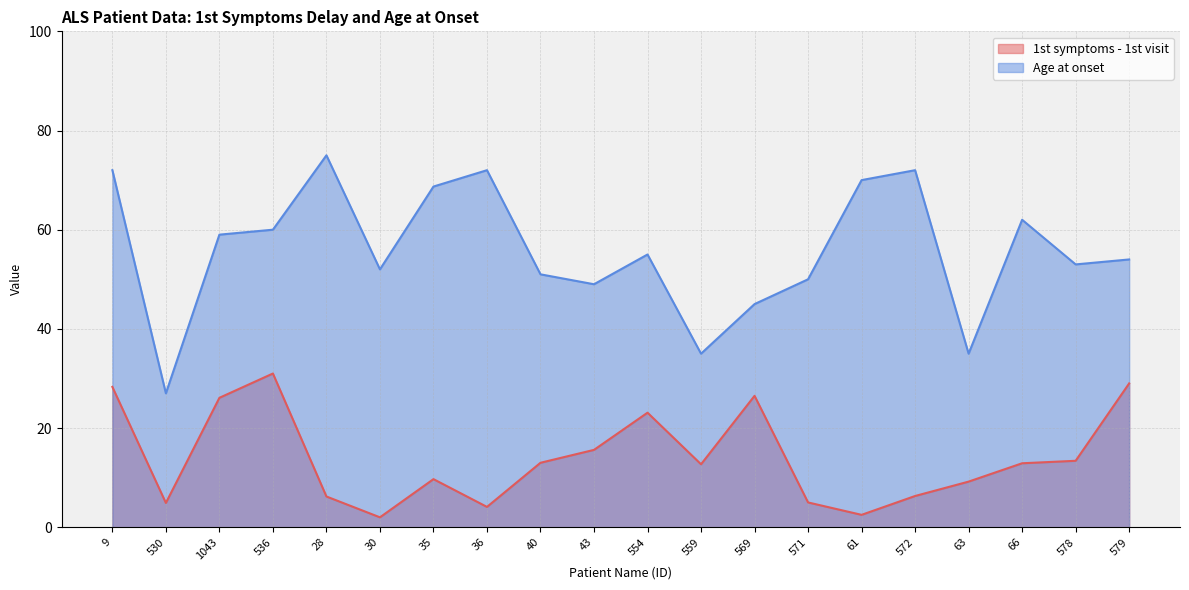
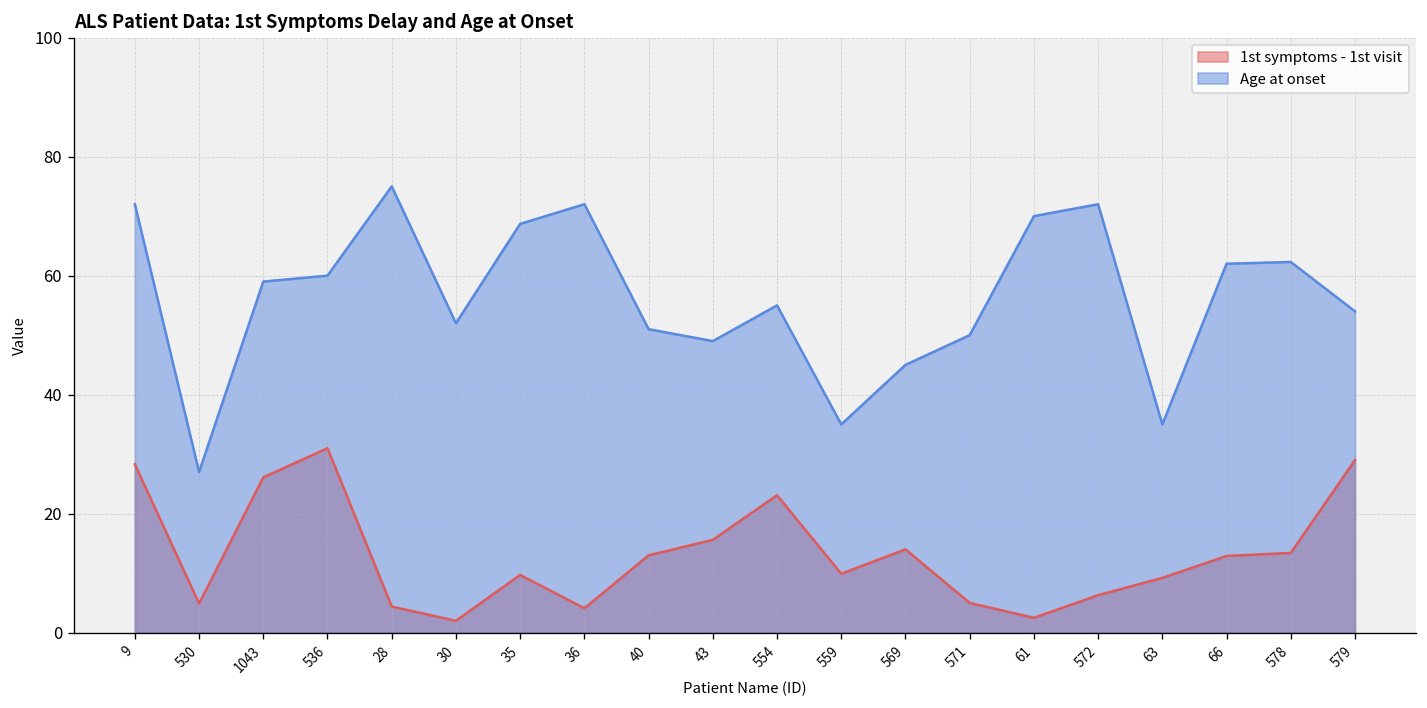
  {
    "1st symptoms - 1st visit": {
      "9": 28,
      "530": 5,
      "1043": 26,
      "536": 31,
-     "28": 6,
+     "28": 4,
      "30": 2,
      "35": 10,
      "36": 4,
      "40": 13,
      "43": 16,
      "554": 23,
-     "559": 13,
-     "569": 27,
+     "559": 10,
+     "569": 14,
      "571": 5,
      "61": 3,
      "572": 6,
      "63": 9,
      "66": 13,
      "578": 13,
      "579": 29
    },
    "Age at onset": {
      "9": 72,
      "530": 27,
      "1043": 59,
      "536": 60,
      "28": 75,
      "30": 52,
      "35": 69,
      "36": 72,
      "40": 51,
      "43": 49,
      "554": 55,
      "559": 35,
      "569": 45,
      "571": 50,
      "61": 70,
      "572": 72,
      "63": 35,
      "66": 62,
-     "578": 53,
+     "578": 62,
      "579": 54
    }
  }
